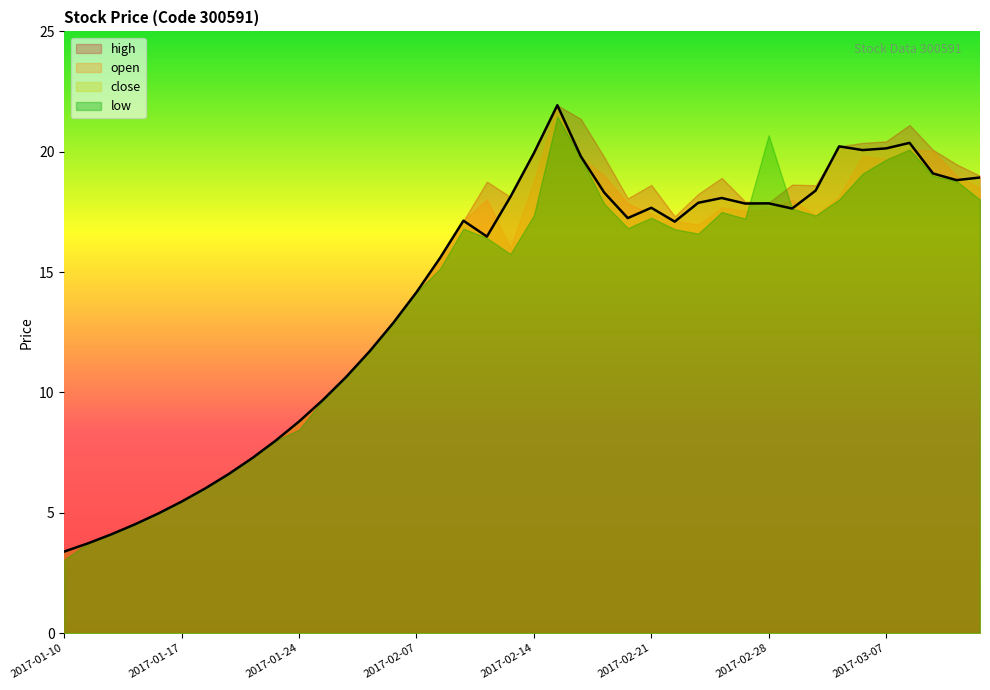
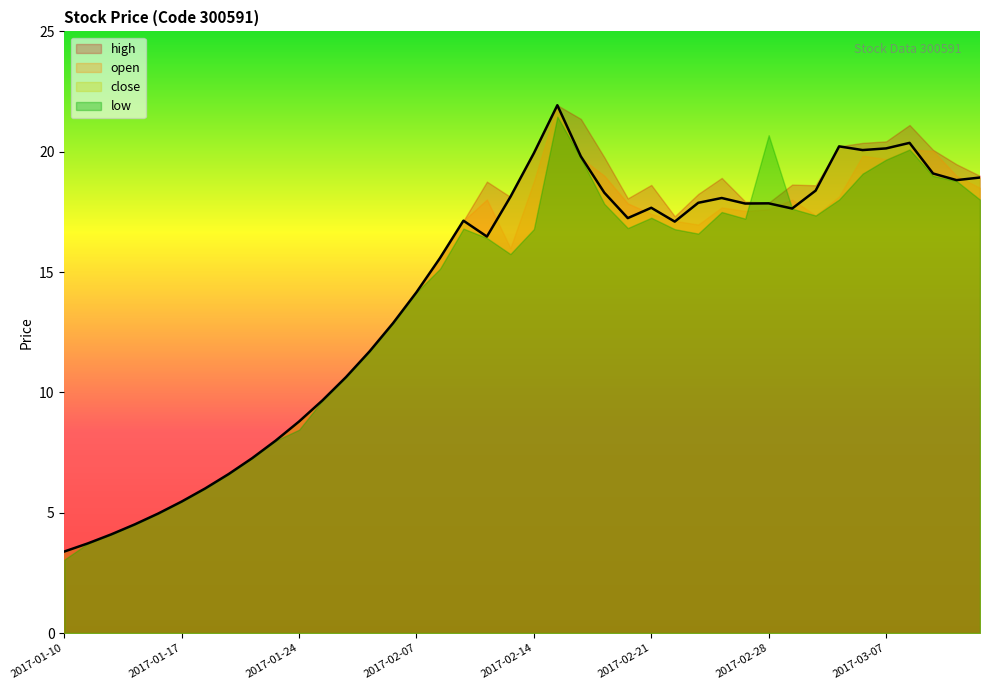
  {
    "low": {
      "2017-01-24": 8.5,
-     "2017-02-14": 17.4,
+     "2017-02-14": 16.8,
      "2017-02-21": 17.3,
      "2017-02-28": 20.7
    }
  }
